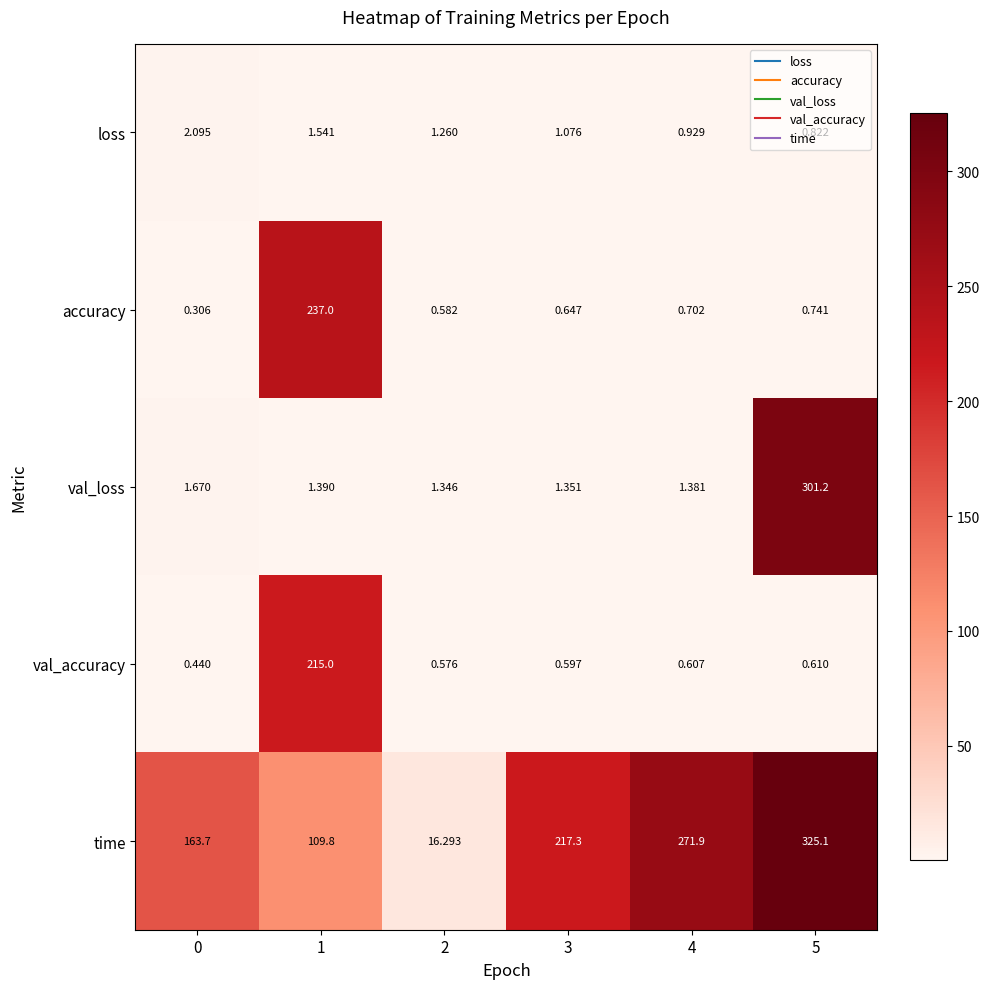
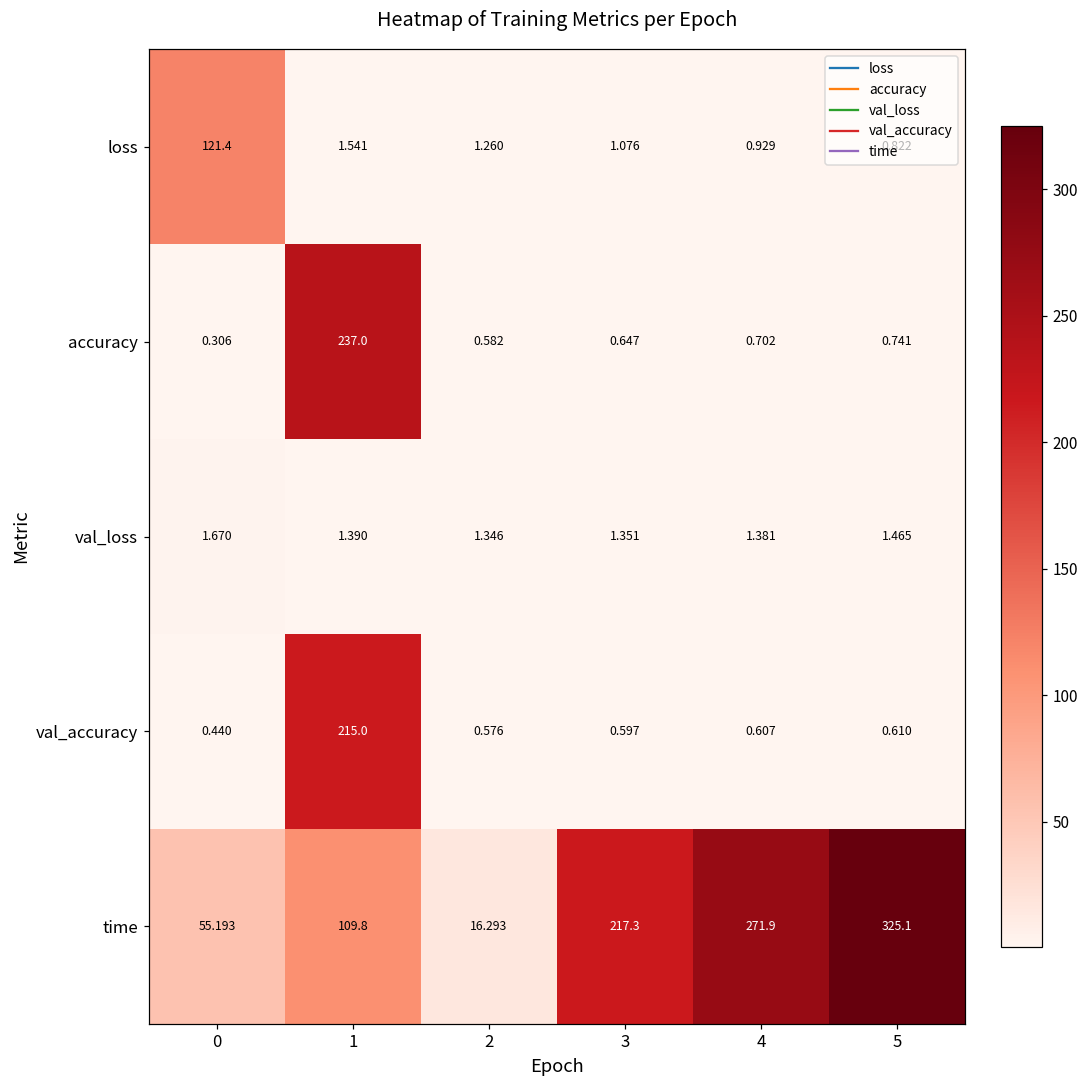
  {
    "loss": {
-     "0": 2.095,
+     "0": 121.4,
      "1": 1.541,
      "2": 1.260,
      "3": 1.076,
      "4": 0.929
    },
    "accuracy": {
      "0": 0.306,
      "1": 237.0,
      "2": 0.582,
      "3": 0.647,
      "4": 0.702,
      "5": 0.741
    },
    "val_loss": {
      "0": 1.670,
      "1": 1.390,
      "2": 1.346,
      "3": 1.351,
      "4": 1.381,
-     "5": 301.2
+     "5": 1.465
    },
    "val_accuracy": {
      "0": 0.440,
      "1": 215.0,
      "2": 0.576,
      "3": 0.597,
      "4": 0.607,
      "5": 0.610
    },
    "time": {
-     "0": 163.7,
+     "0": 55.193,
      "1": 109.8,
      "2": 16.293,
      "3": 217.3,
      "4": 271.9,
      "5": 325.1
    }
  }
